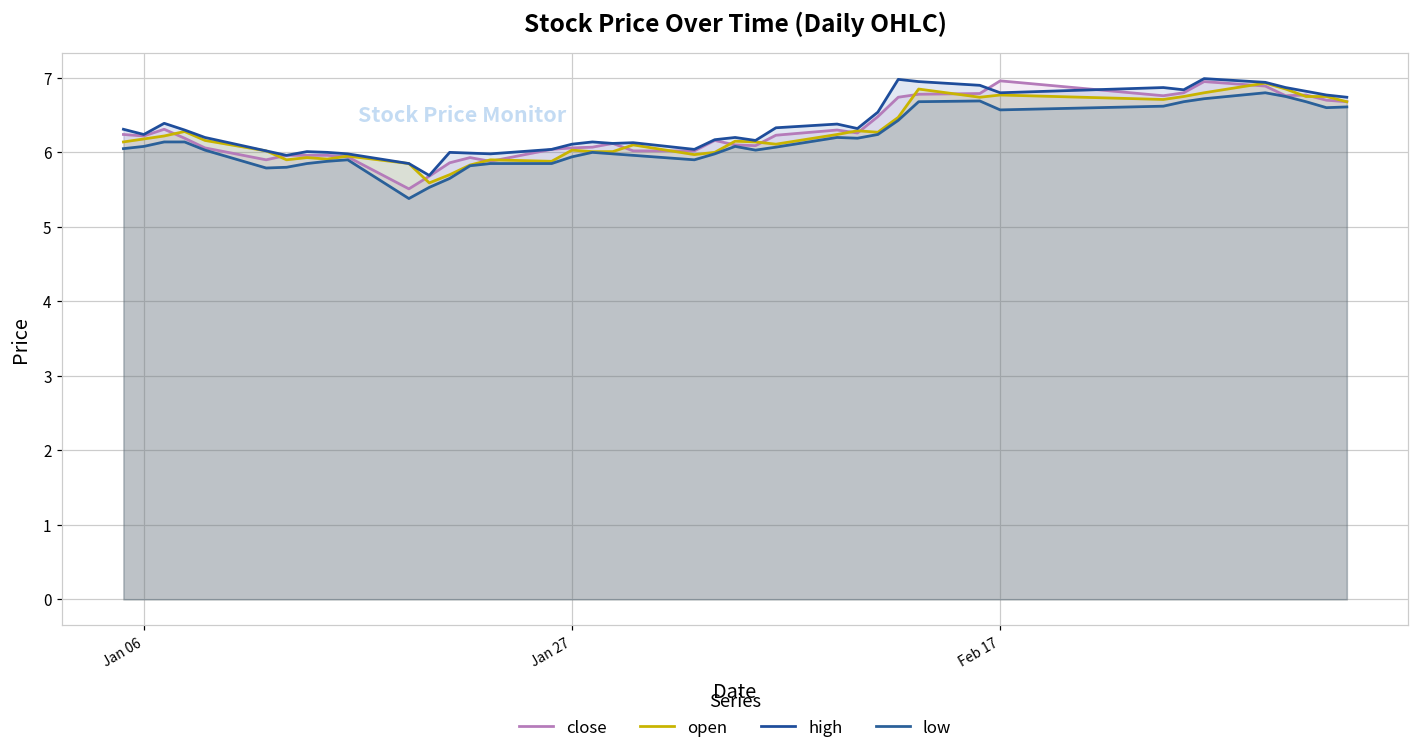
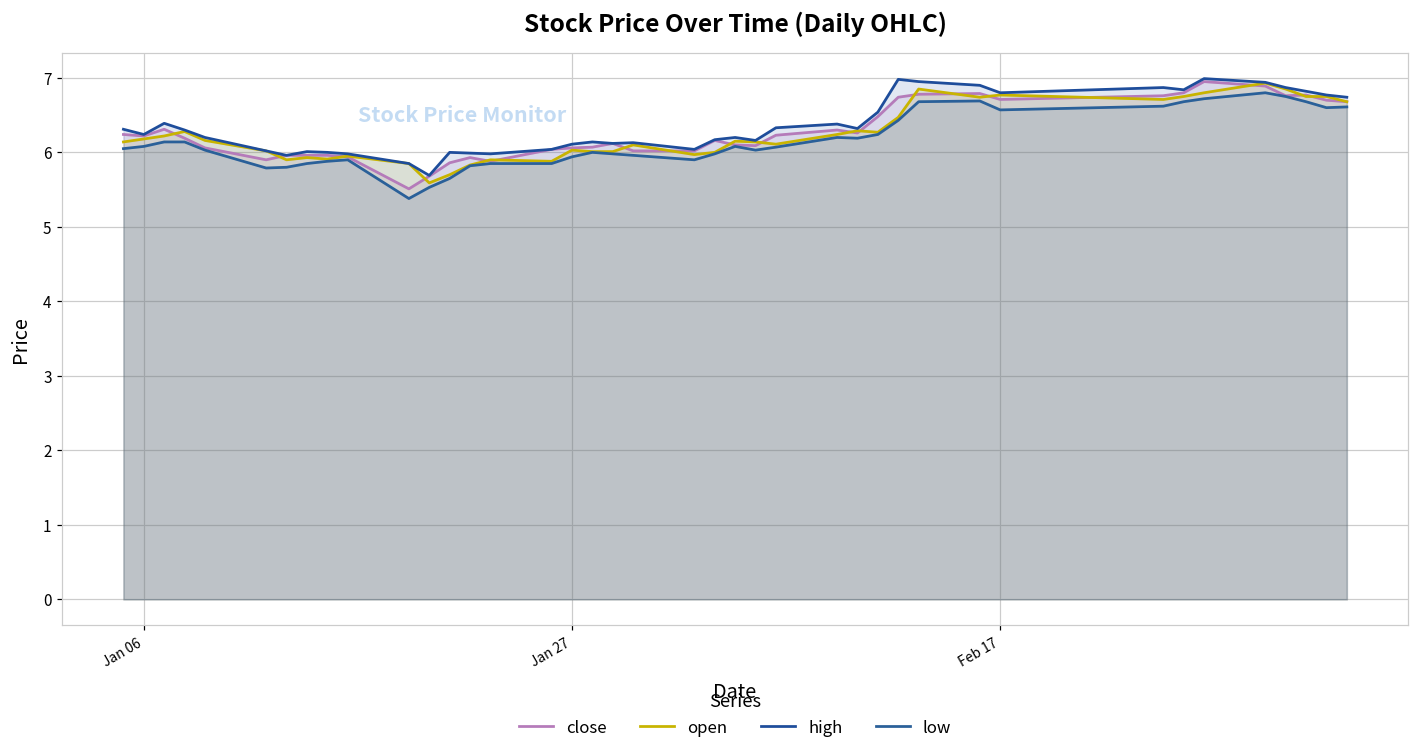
  {
    "close": {
-     "Feb 17": 7.0
+     "Feb 17": 6.7
    },
    "open": {
      "Jan 06": 6.2
    }
  }
